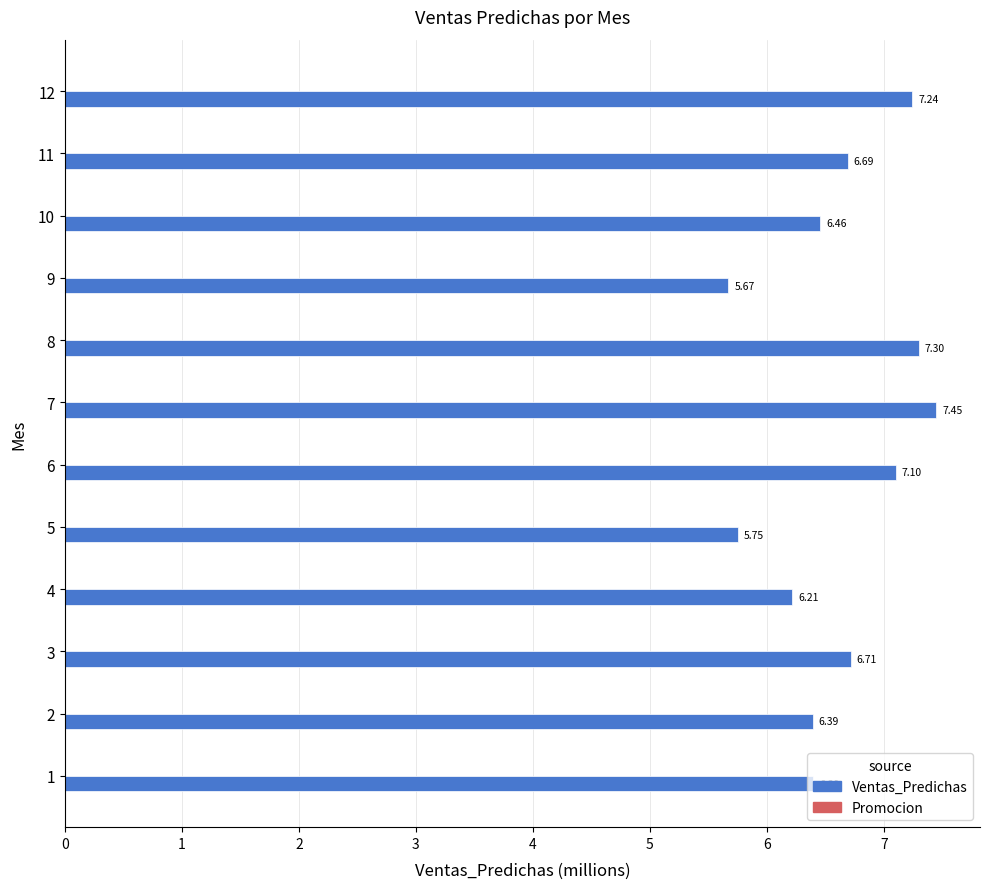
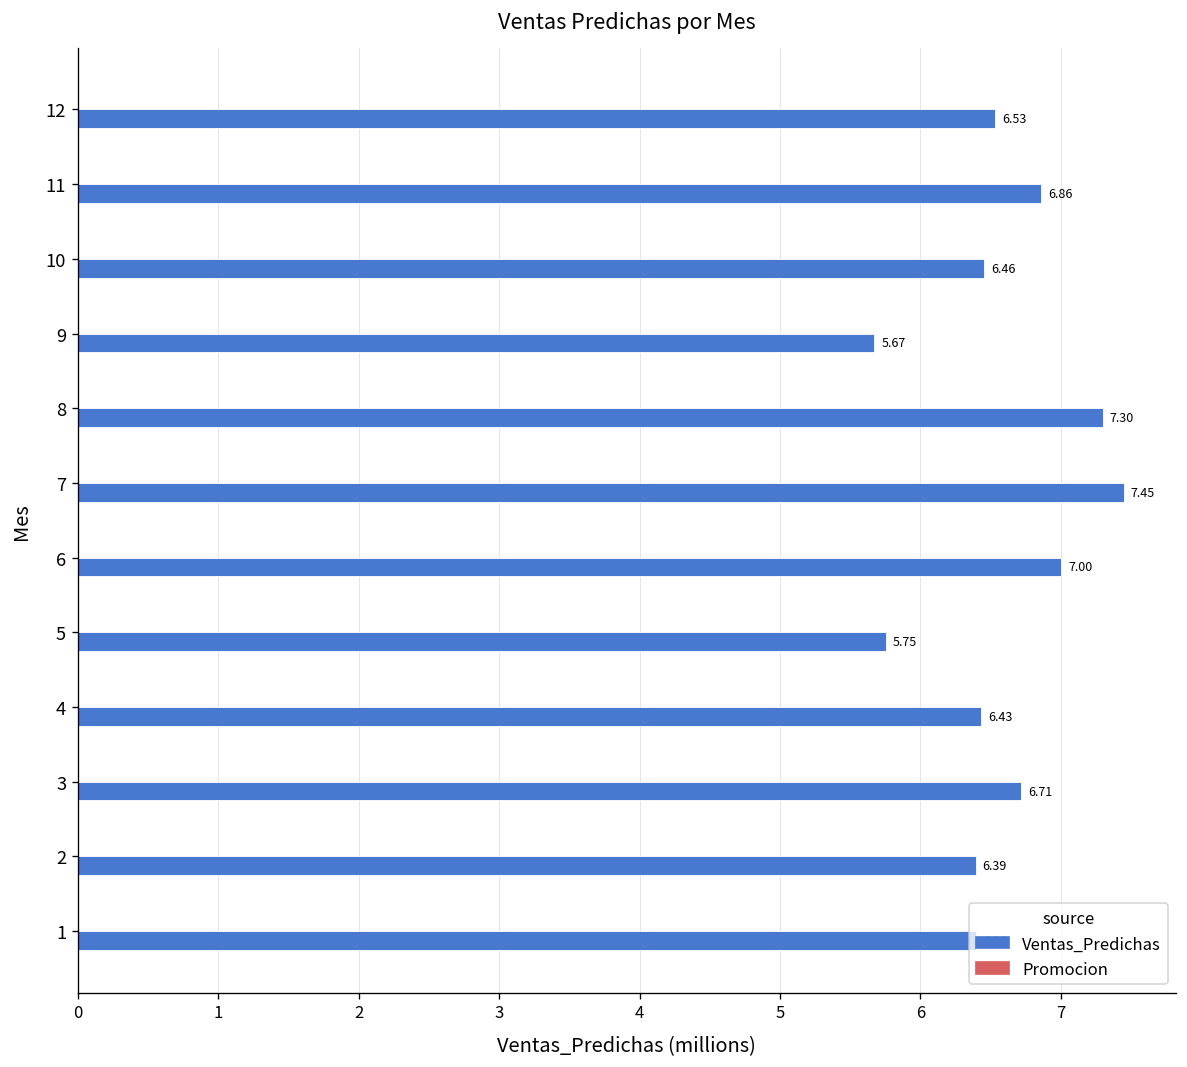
  {
    "Ventas_Predichas": {
-     "12": 7.24,
-     "11": 6.69,
+     "12": 6.53,
+     "11": 6.86,
      "10": 6.46,
      "9": 5.67,
      "8": 7.30,
      "7": 7.45,
-     "6": 7.10,
+     "6": 7.00,
      "5": 5.75,
-     "4": 6.21,
+     "4": 6.43,
      "3": 6.71,
      "2": 6.39
    },
    "Promocion": {
      "12": 0.00,
      "11": 0.00,
      "10": 0.00,
      "9": 0.00,
      "8": 0.00,
      "7": 0.00,
      "6": 0.00,
      "5": 0.00,
      "4": 0.00,
      "3": 0.00,
      "2": 0.00,
      "1": 0.00
    }
  }
